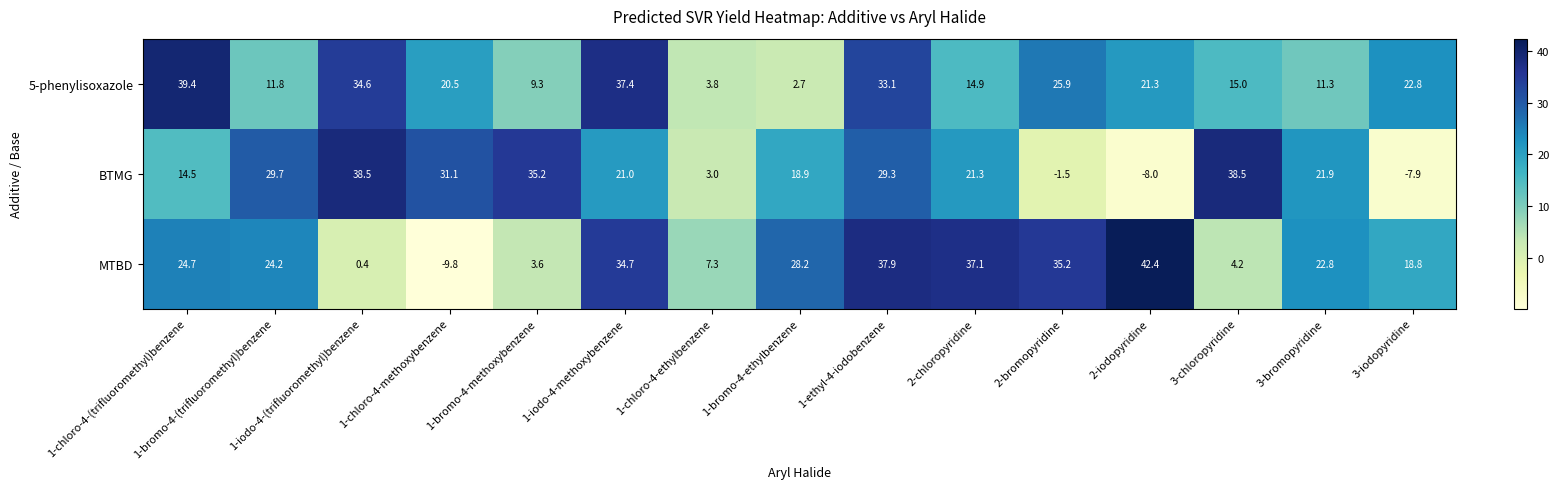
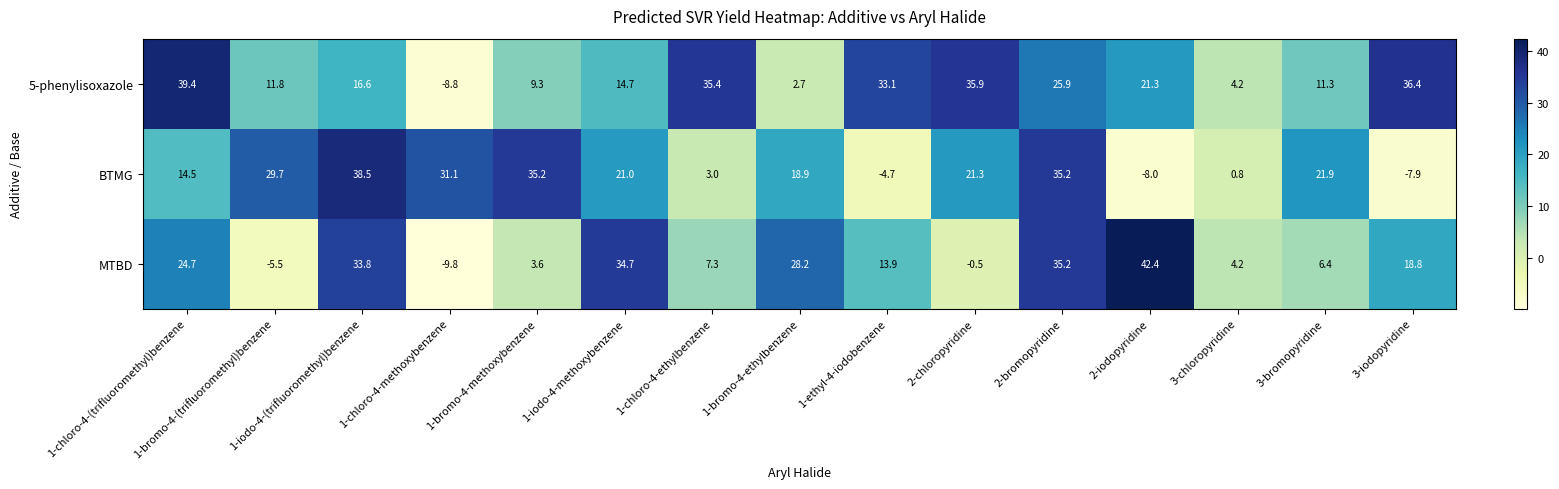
  {
    "5-phenylisoxazole": {
      "1-chloro-4-(trifluoromethyl)benzene": 39.4,
      "1-bromo-4-(trifluoromethyl)benzene": 11.8,
-     "1-iodo-4-(trifluoromethyl)benzene": 34.6,
-     "1-chloro-4-methoxybenzene": 20.5,
+     "1-iodo-4-(trifluoromethyl)benzene": 16.6,
+     "1-chloro-4-methoxybenzene": -8.8,
      "1-bromo-4-methoxybenzene": 9.3,
-     "1-iodo-4-methoxybenzene": 37.4,
-     "1-chloro-4-ethylbenzene": 3.8,
+     "1-iodo-4-methoxybenzene": 14.7,
+     "1-chloro-4-ethylbenzene": 35.4,
      "1-bromo-4-ethylbenzene": 2.7,
      "1-ethyl-4-iodobenzene": 33.1,
-     "2-chloropyridine": 14.9,
+     "2-chloropyridine": 35.9,
      "2-bromopyridine": 25.9,
      "2-iodopyridine": 21.3,
-     "3-chloropyridine": 15.0,
+     "3-chloropyridine": 4.2,
      "3-bromopyridine": 11.3,
-     "3-iodopyridine": 22.8
+     "3-iodopyridine": 36.4
    },
    "BTMG": {
      "1-chloro-4-(trifluoromethyl)benzene": 14.5,
      "1-bromo-4-(trifluoromethyl)benzene": 29.7,
      "1-iodo-4-(trifluoromethyl)benzene": 38.5,
      "1-chloro-4-methoxybenzene": 31.1,
      "1-bromo-4-methoxybenzene": 35.2,
      "1-iodo-4-methoxybenzene": 21.0,
      "1-chloro-4-ethylbenzene": 3.0,
      "1-bromo-4-ethylbenzene": 18.9,
-     "1-ethyl-4-iodobenzene": 29.3,
+     "1-ethyl-4-iodobenzene": -4.7,
      "2-chloropyridine": 21.3,
-     "2-bromopyridine": -1.5,
+     "2-bromopyridine": 35.2,
      "2-iodopyridine": -8.0,
-     "3-chloropyridine": 38.5,
+     "3-chloropyridine": 0.8,
      "3-bromopyridine": 21.9,
      "3-iodopyridine": -7.9
    },
    "MTBD": {
      "1-chloro-4-(trifluoromethyl)benzene": 24.7,
-     "1-bromo-4-(trifluoromethyl)benzene": 24.2,
-     "1-iodo-4-(trifluoromethyl)benzene": 0.4,
+     "1-bromo-4-(trifluoromethyl)benzene": -5.5,
+     "1-iodo-4-(trifluoromethyl)benzene": 33.8,
      "1-chloro-4-methoxybenzene": -9.8,
      "1-bromo-4-methoxybenzene": 3.6,
      "1-iodo-4-methoxybenzene": 34.7,
      "1-chloro-4-ethylbenzene": 7.3,
      "1-bromo-4-ethylbenzene": 28.2,
-     "1-ethyl-4-iodobenzene": 37.9,
-     "2-chloropyridine": 37.1,
+     "1-ethyl-4-iodobenzene": 13.9,
+     "2-chloropyridine": -0.5,
      "2-bromopyridine": 35.2,
      "2-iodopyridine": 42.4,
      "3-chloropyridine": 4.2,
-     "3-bromopyridine": 22.8,
+     "3-bromopyridine": 6.4,
      "3-iodopyridine": 18.8
    }
  }
